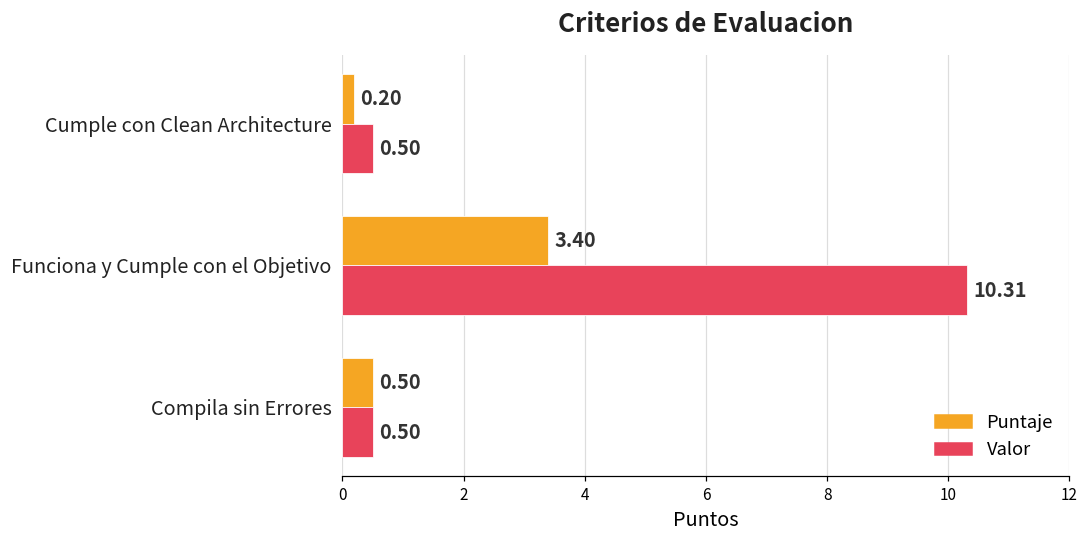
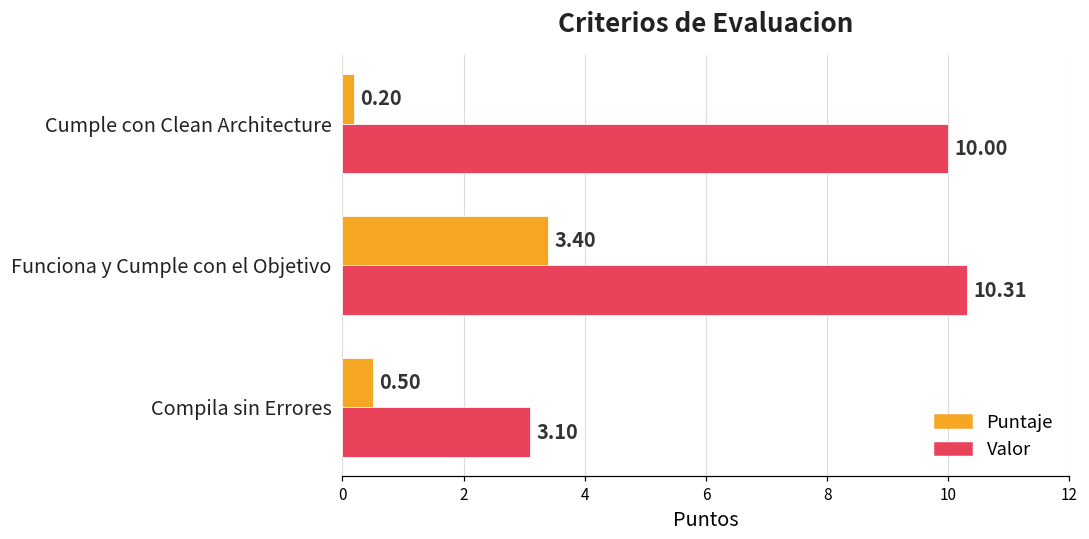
  {
    "Puntaje": {
      "Cumple con Clean Architecture": 0.20,
      "Funciona y Cumple con el Objetivo": 3.40,
      "Compila sin Errores": 0.50
    },
    "Valor": {
-     "Cumple con Clean Architecture": 0.50,
+     "Cumple con Clean Architecture": 10.00,
      "Funciona y Cumple con el Objetivo": 10.31,
-     "Compila sin Errores": 0.50
+     "Compila sin Errores": 3.10
    }
  }
